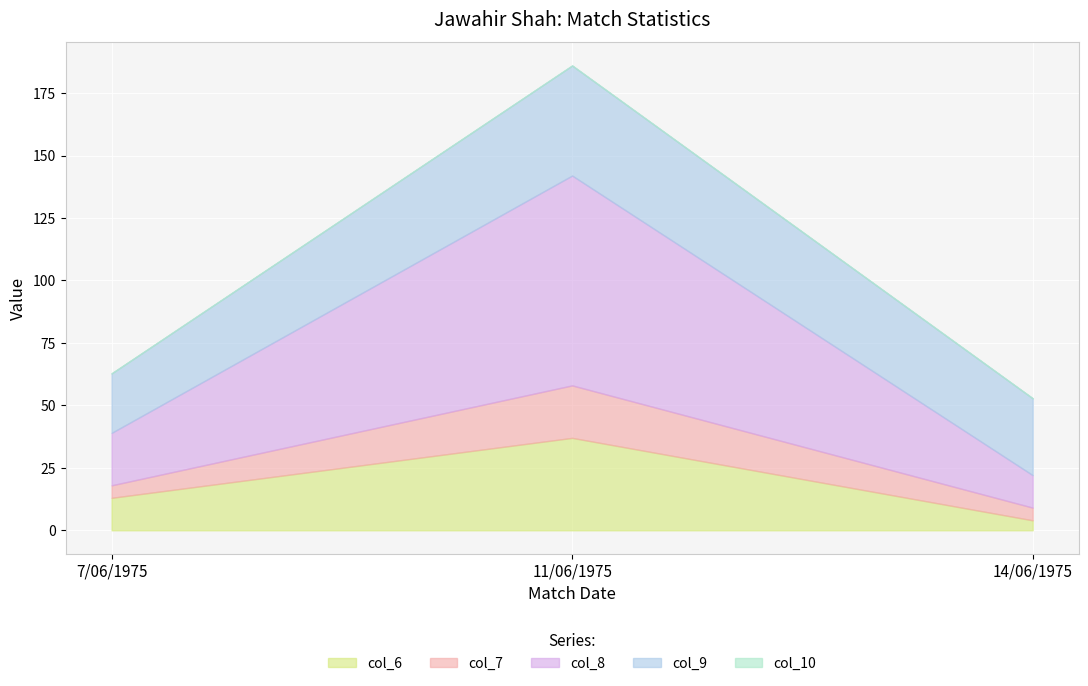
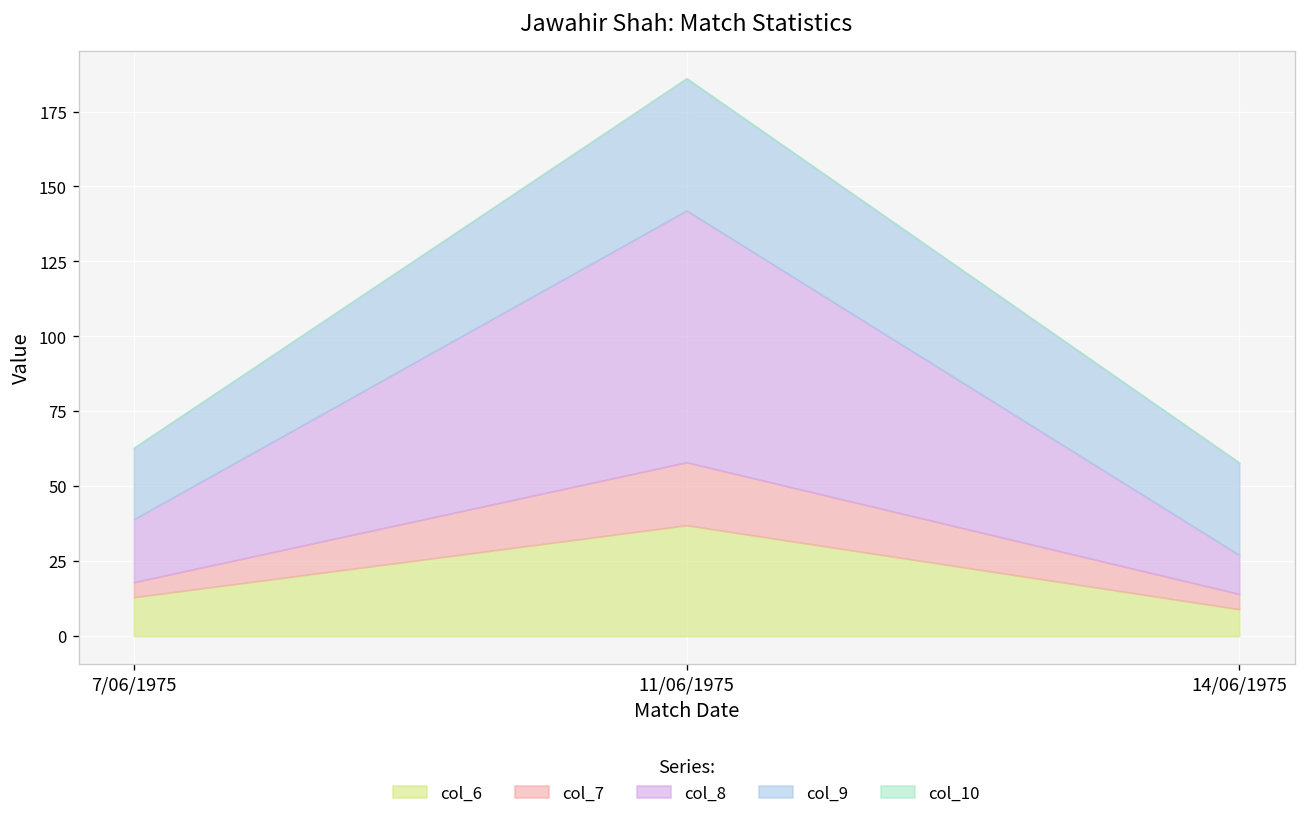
  {
    "col_6": {
      "7/06/1975": 13,
      "11/06/1975": 37,
-     "14/06/1975": 4
+     "14/06/1975": 9
    },
    "col_7": {
      "7/06/1975": 5,
      "11/06/1975": 21,
      "14/06/1975": 5
    },
    "col_8": {
      "7/06/1975": 21,
      "11/06/1975": 84,
      "14/06/1975": 13
    }
  }
